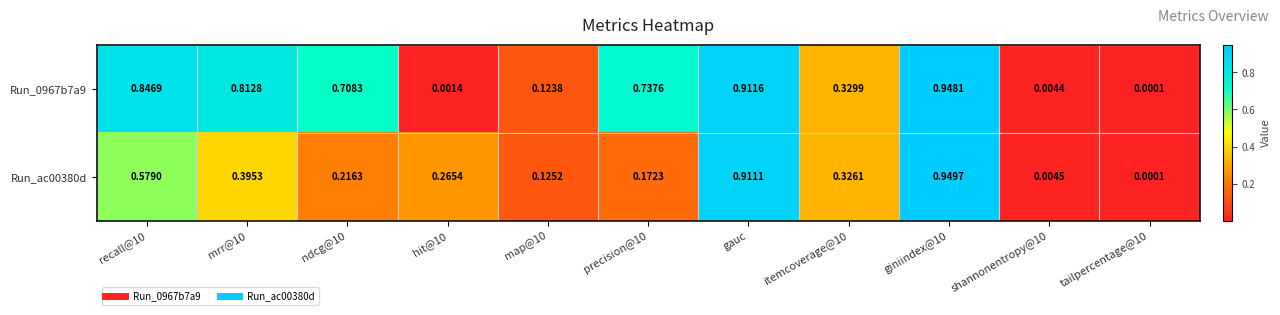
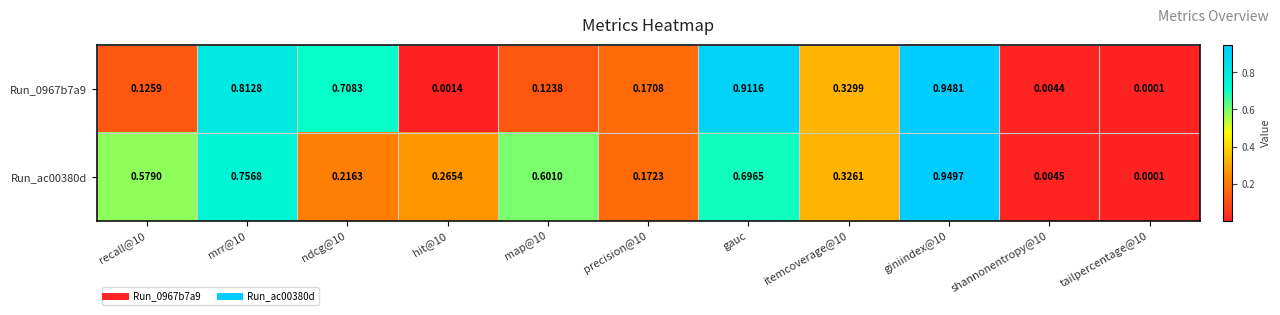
  {
    "Run_0967b7a9": {
-     "recall@10": 0.8469,
+     "recall@10": 0.1259,
      "mrr@10": 0.8128,
      "ndcg@10": 0.7083,
      "hit@10": 0.0014,
      "map@10": 0.1238,
-     "precision@10": 0.7376,
+     "precision@10": 0.1708,
      "gauc": 0.9116,
      "itemcoverage@10": 0.3299,
      "giniindex@10": 0.9481,
      "shannonentropy@10": 0.0044,
      "tailpercentage@10": 0.0001
    },
    "Run_ac00380d": {
      "recall@10": 0.5790,
-     "mrr@10": 0.3953,
+     "mrr@10": 0.7568,
      "ndcg@10": 0.2163,
      "hit@10": 0.2654,
-     "map@10": 0.1252,
+     "map@10": 0.6010,
      "precision@10": 0.1723,
-     "gauc": 0.9111,
+     "gauc": 0.6965,
      "itemcoverage@10": 0.3261,
      "giniindex@10": 0.9497,
      "shannonentropy@10": 0.0045,
      "tailpercentage@10": 0.0001
    }
  }
